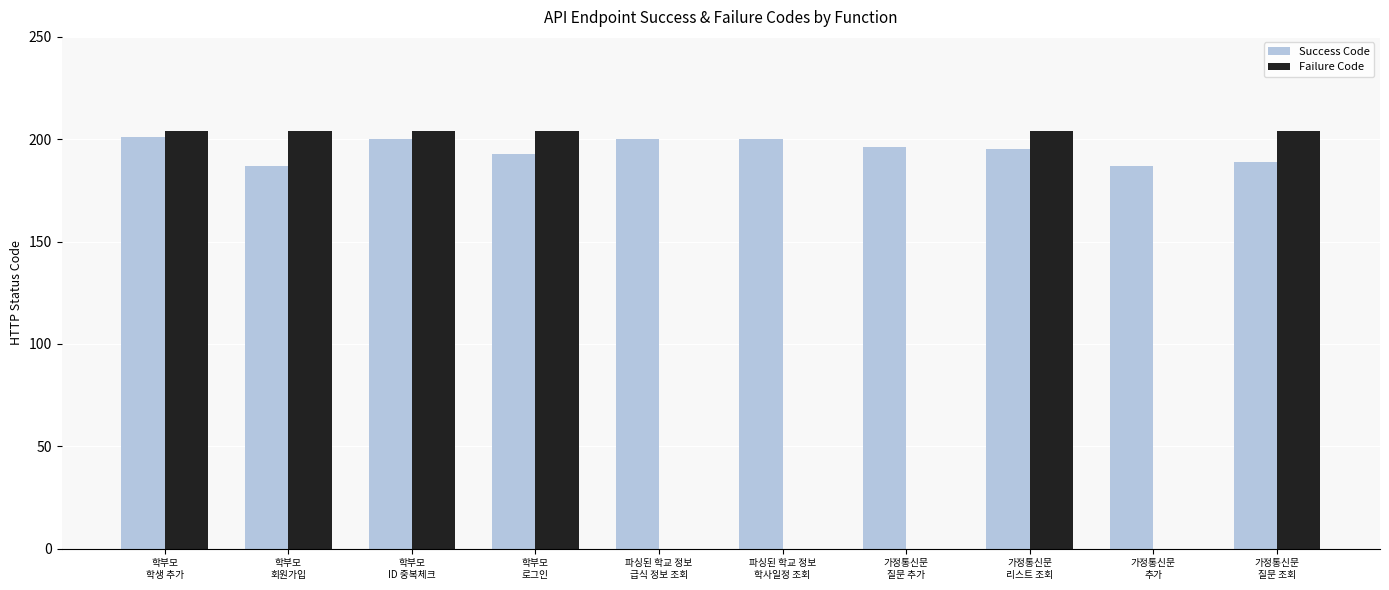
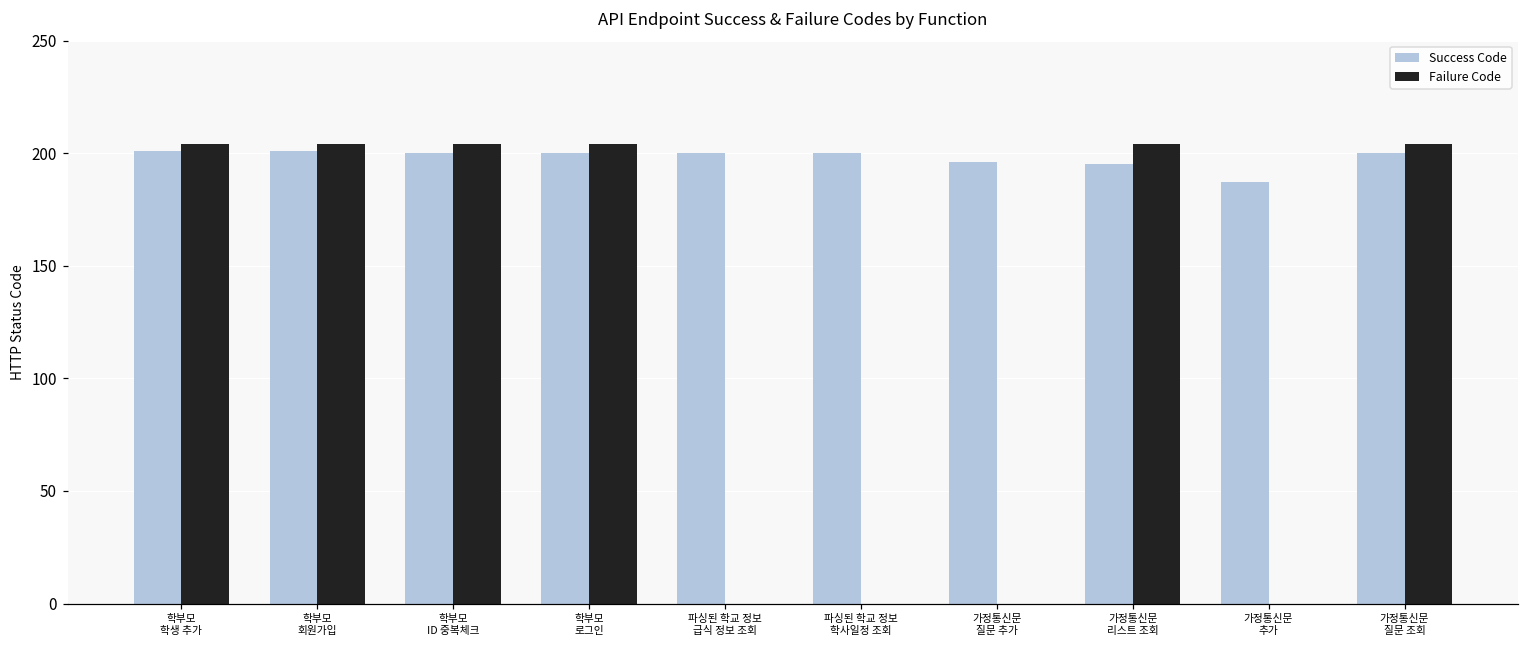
  {
    "Success Code": {
      "학부모 학생 추가": 201,
-     "학부모 회원가입": 187,
+     "학부모 회원가입": 201,
      "학부모 ID 중복체크": 200,
-     "학부모 로그인": 193,
+     "학부모 로그인": 200,
      "파싱된 학교 정보 급식 정보 조회": 200,
      "파싱된 학교 정보 학사일정 조회": 200,
      "가정통신문 질문 추가": 196,
      "가정통신문 리스트 조회": 195,
      "가정통신문 추가": 187,
-     "가정통신문 질문 조회": 189
+     "가정통신문 질문 조회": 200
    },
    "Failure Code": {
      "학부모 학생 추가": 204,
      "학부모 회원가입": 204,
      "학부모 ID 중복체크": 204,
      "학부모 로그인": 204,
      "파싱된 학교 정보 급식 정보 조회": 0,
      "파싱된 학교 정보 학사일정 조회": 0,
      "가정통신문 질문 추가": 0,
      "가정통신문 리스트 조회": 204,
      "가정통신문 추가": 0,
      "가정통신문 질문 조회": 204
    }
  }
